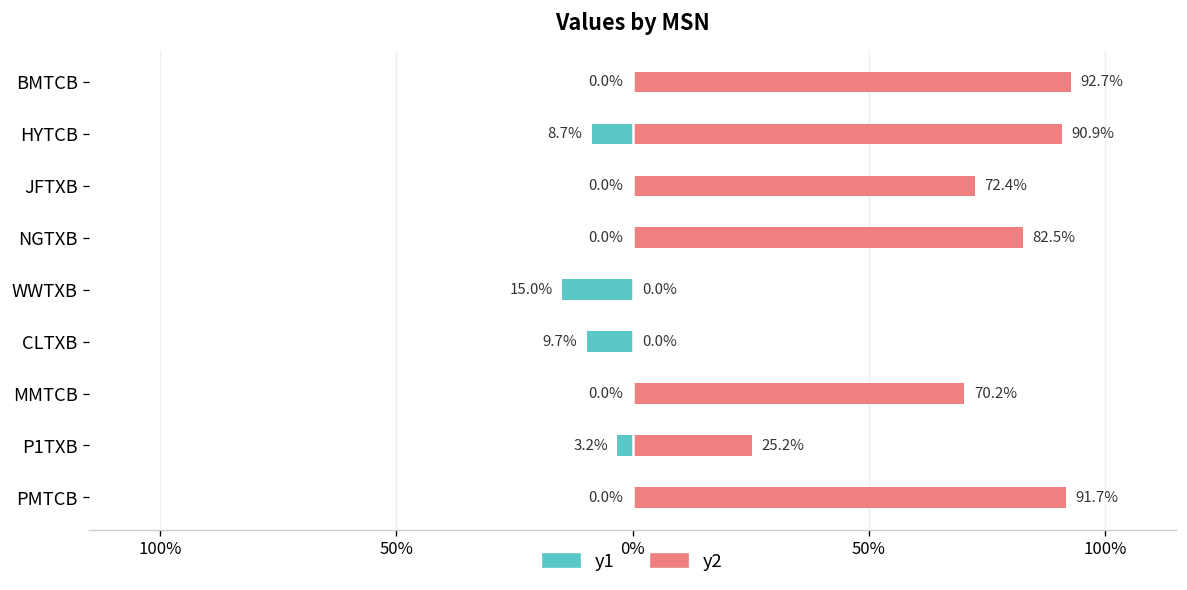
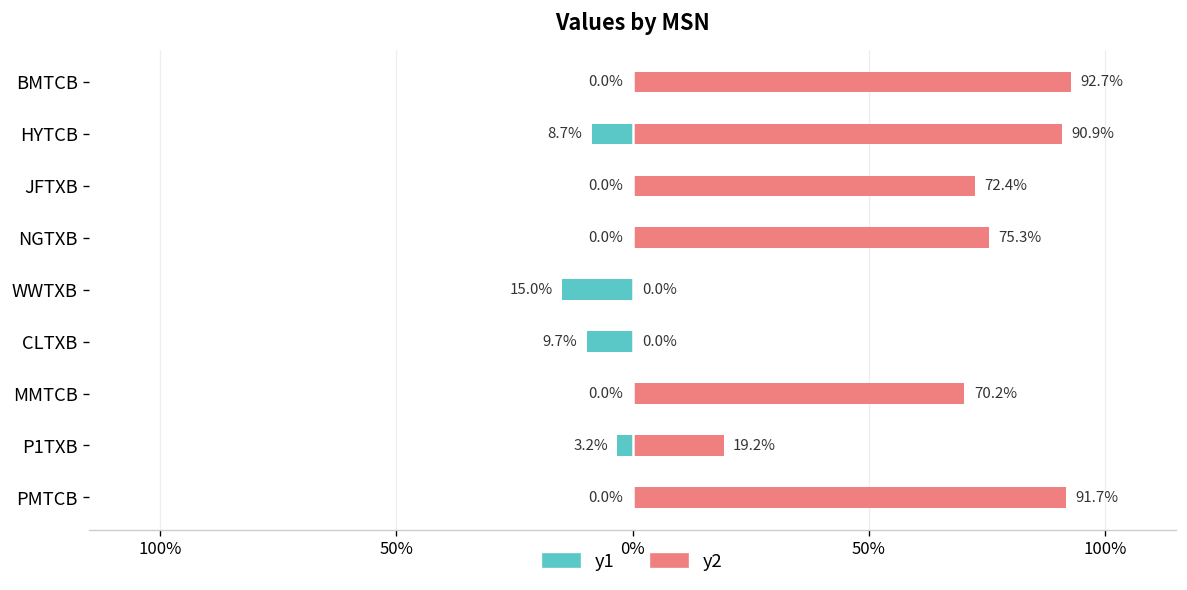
  {
    "y1": {
      "BMTCB": "0.0%",
      "JFTXB": "0.0%",
      "NGTXB": "0.0%",
      "MMTCB": "0.0%",
      "PMTCB": "0.0%"
    },
    "y2": {
      "BMTCB": "92.7%",
      "HYTCB": "90.9%",
      "JFTXB": "72.4%",
-     "NGTXB": "82.5%",
+     "NGTXB": "75.3%",
      "WWTXB": "0.0%",
      "CLTXB": "0.0%",
      "MMTCB": "70.2%",
-     "P1TXB": "25.2%",
+     "P1TXB": "19.2%",
      "PMTCB": "91.7%"
    }
  }
